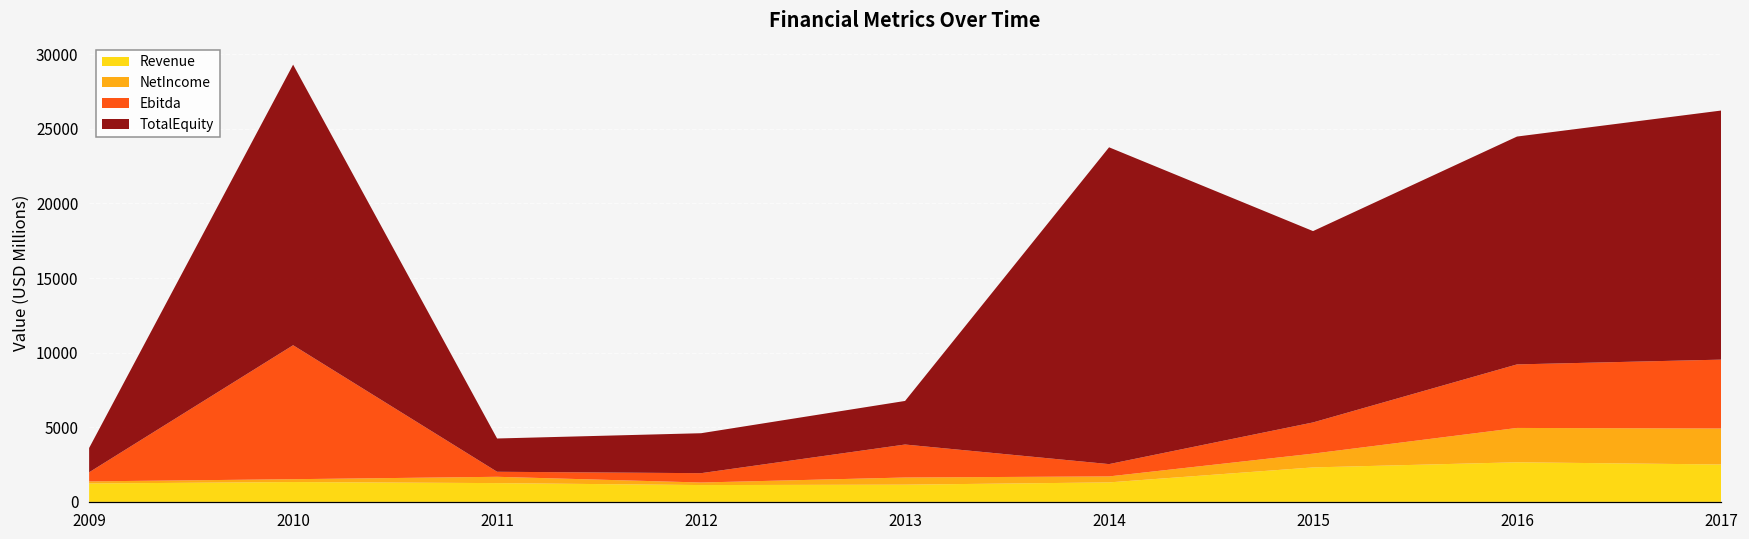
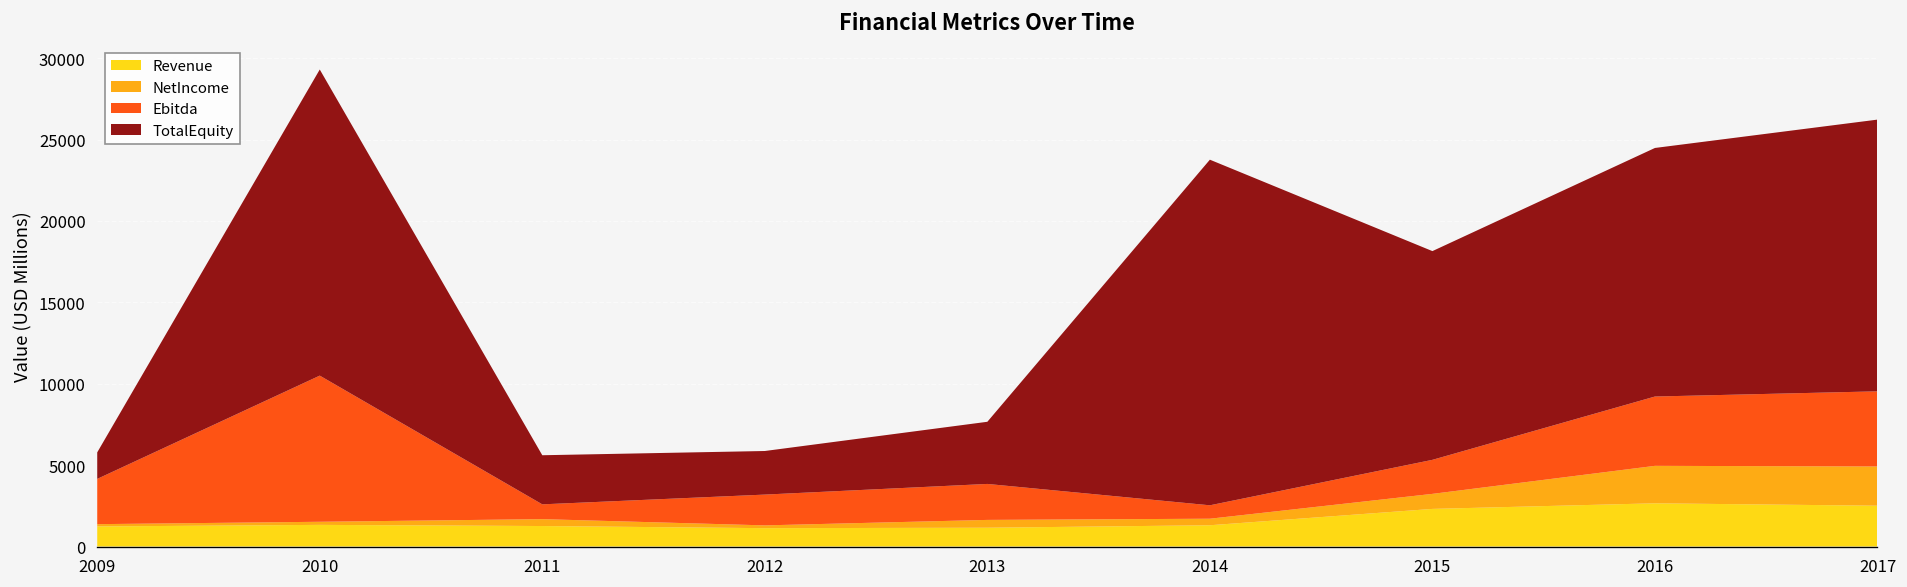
  {
    "Ebitda": {
-     "2009": 600,
+     "2009": 2800,
      "2010": 9000,
-     "2011": 300,
-     "2012": 600,
+     "2011": 900,
+     "2012": 1900,
      "2013": 2200,
      "2014": 800,
      "2015": 2100,
      "2016": 4300,
      "2017": 4600
    },
    "TotalEquity": {
      "2009": 1600,
      "2010": 18800,
-     "2011": 2200,
+     "2011": 3000,
      "2012": 2700,
-     "2013": 2900,
+     "2013": 3800,
      "2014": 21200,
      "2015": 12800,
      "2016": 15300,
      "2017": 16700
    }
  }
